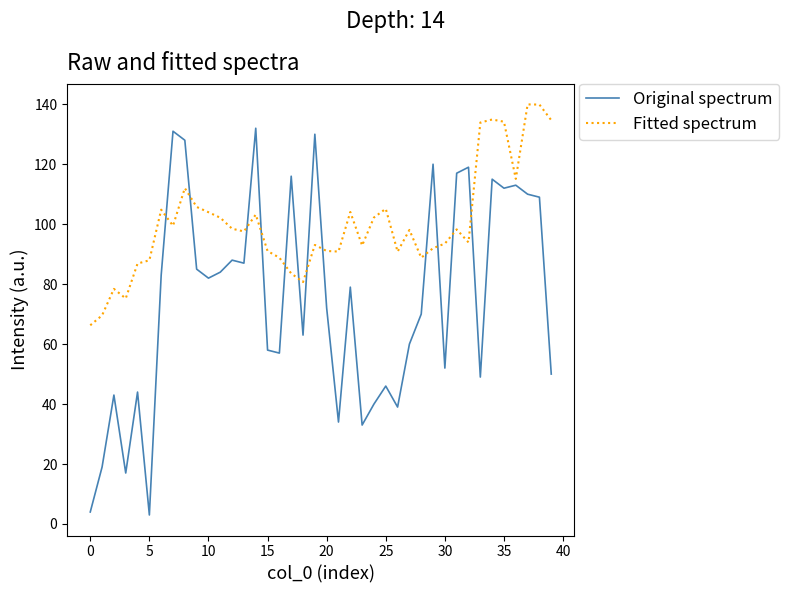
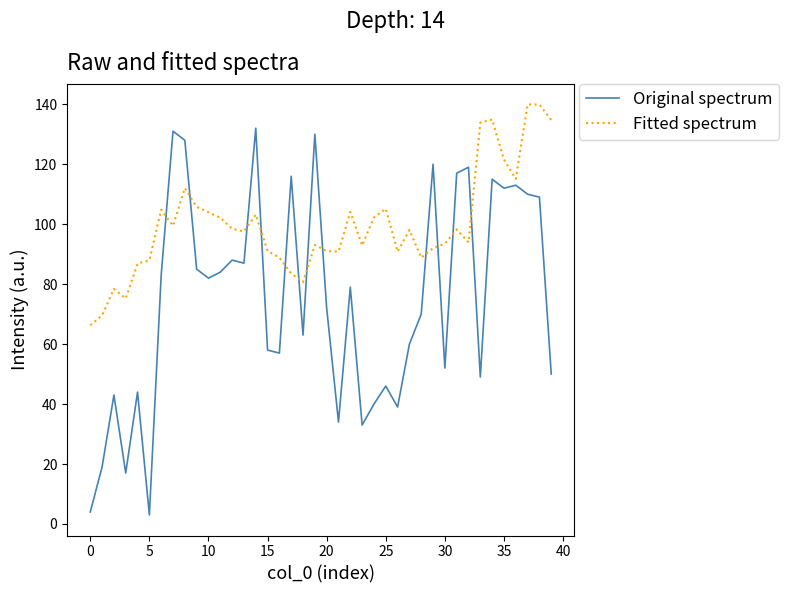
  {
    "Original spectrum": {
      "0": 4,
      "5": 3,
      "10": 82,
      "15": 58,
      "20": 72,
      "25": 46,
      "30": 52,
      "35": 112
    },
    "Fitted spectrum": {
      "0": 66,
      "5": 88,
      "10": 104,
      "15": 91,
      "20": 91,
      "25": 105,
      "30": 94,
-     "35": 134
+     "35": 122
    }
  }
